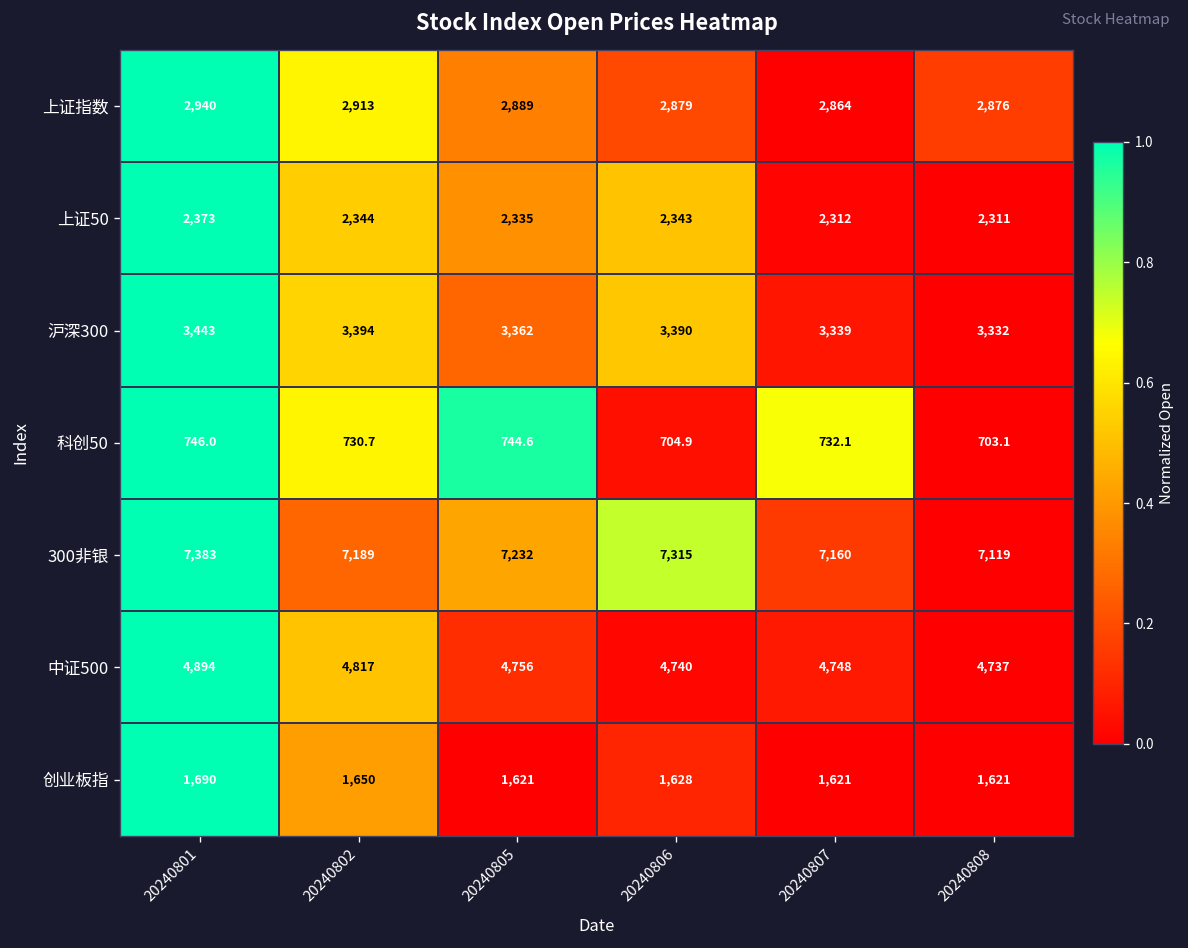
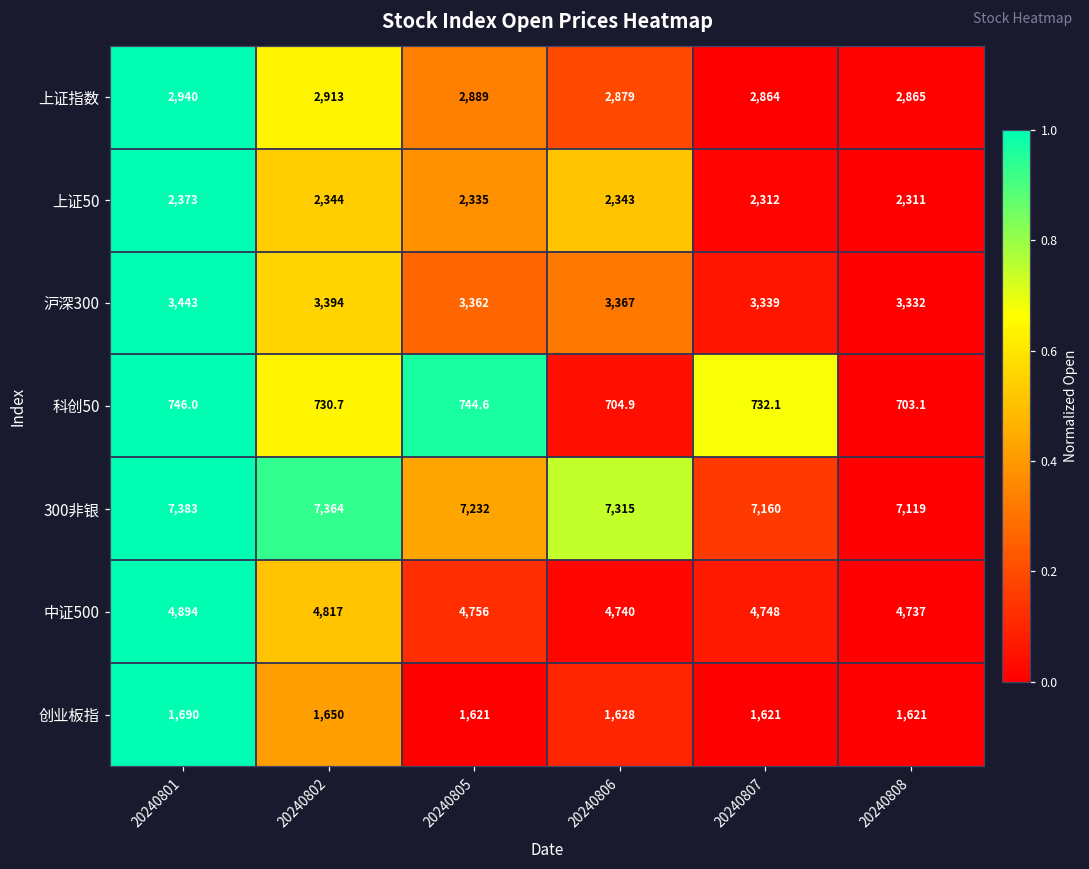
  {
    "上证指数": {
      "20240801": "2,940",
      "20240802": "2,913",
      "20240805": "2,889",
      "20240806": "2,879",
      "20240807": "2,864",
-     "20240808": "2,876"
+     "20240808": "2,865"
    },
    "上证50": {
      "20240801": "2,373",
      "20240802": "2,344",
      "20240805": "2,335",
      "20240806": "2,343",
      "20240807": "2,312",
      "20240808": "2,311"
    },
    "沪深300": {
      "20240801": "3,443",
      "20240802": "3,394",
      "20240805": "3,362",
-     "20240806": "3,390",
+     "20240806": "3,367",
      "20240807": "3,339",
      "20240808": "3,332"
    },
    "科创50": {
      "20240801": "746.0",
      "20240802": "730.7",
      "20240805": "744.6",
      "20240806": "704.9",
      "20240807": "732.1",
      "20240808": "703.1"
    },
    "300非银": {
      "20240801": "7,383",
-     "20240802": "7,189",
+     "20240802": "7,364",
      "20240805": "7,232",
      "20240806": "7,315",
      "20240807": "7,160",
      "20240808": "7,119"
    },
    "中证500": {
      "20240801": "4,894",
      "20240802": "4,817",
      "20240805": "4,756",
      "20240806": "4,740",
      "20240807": "4,748",
      "20240808": "4,737"
    },
    "创业板指": {
      "20240801": "1,690",
      "20240802": "1,650",
      "20240805": "1,621",
      "20240806": "1,628",
      "20240807": "1,621",
      "20240808": "1,621"
    }
  }
